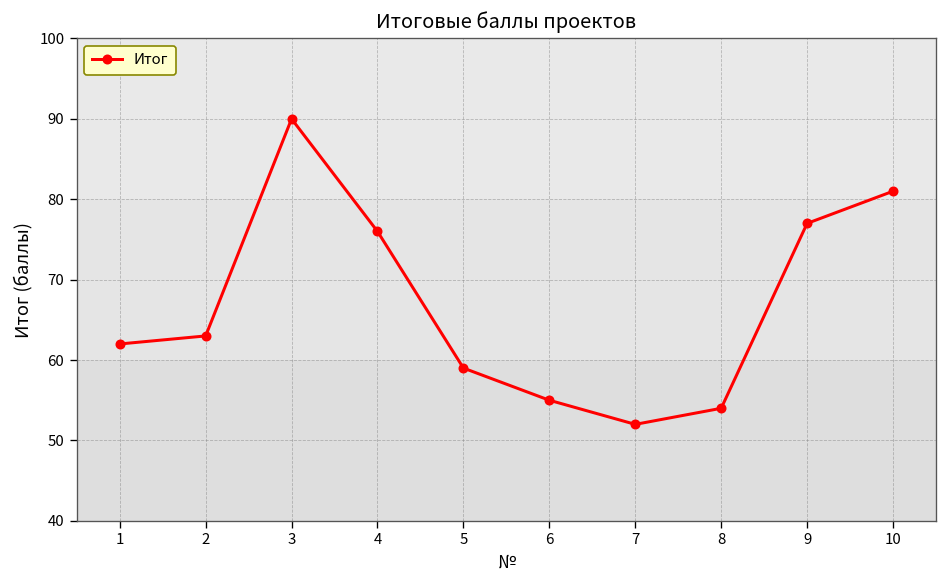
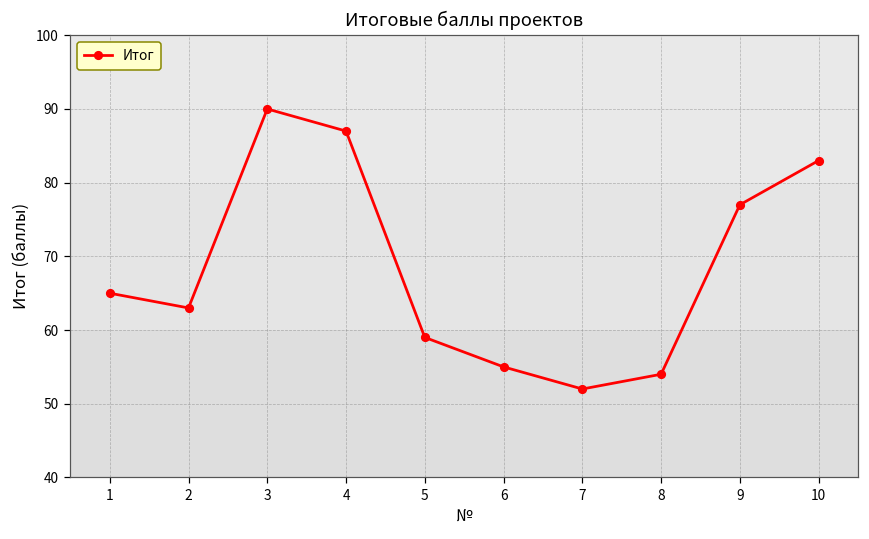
  {
-   "1": 62,
+   "1": 65,
    "2": 63,
    "3": 90,
-   "4": 76,
+   "4": 87,
    "5": 59,
    "6": 55,
    "7": 52,
    "8": 54,
    "9": 77,
-   "10": 81
+   "10": 83
  }
